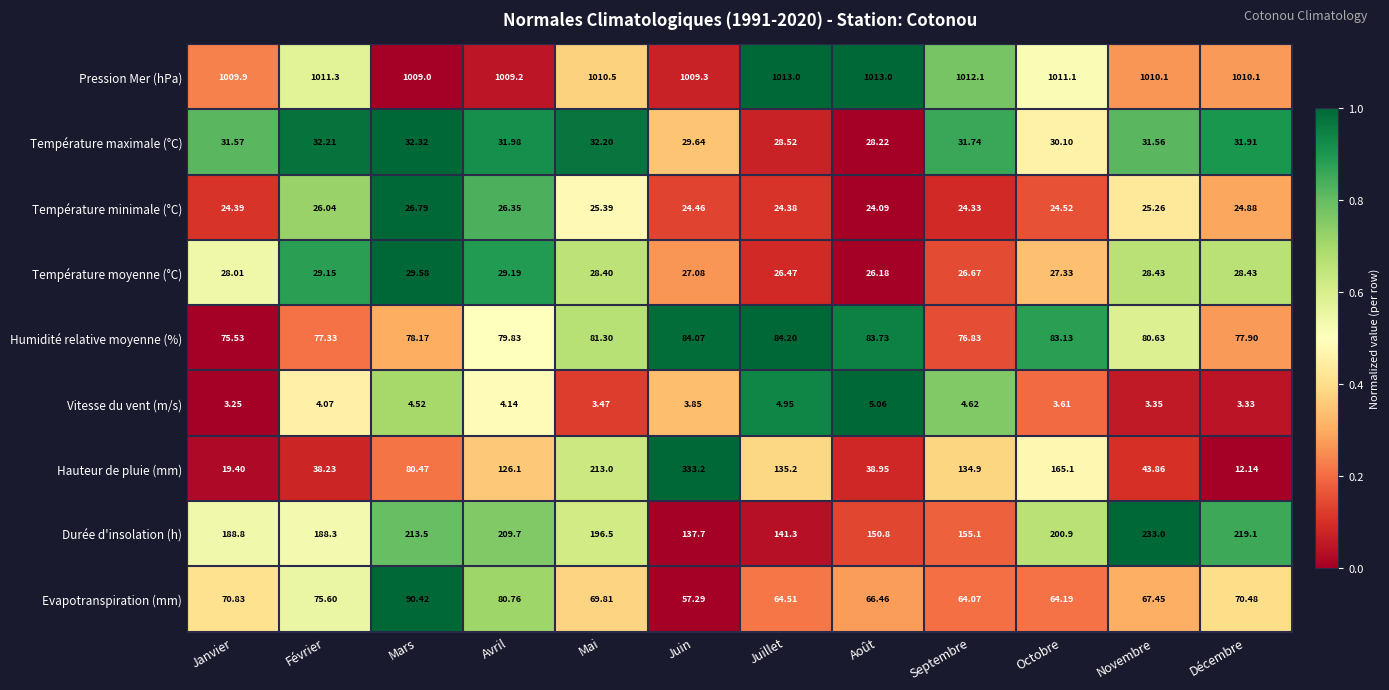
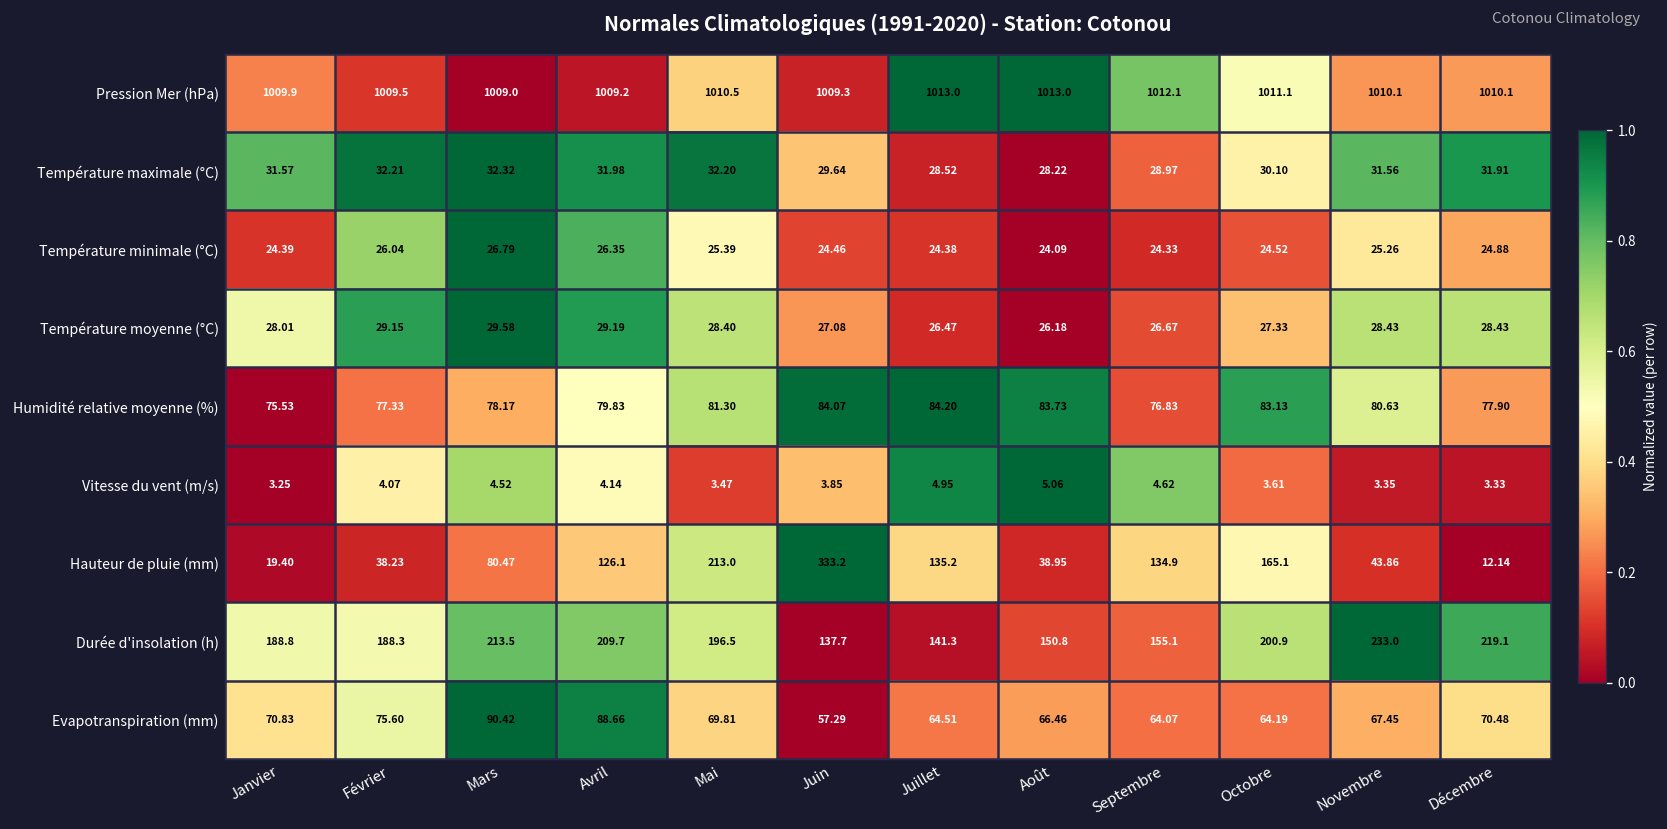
  {
    "Pression Mer (hPa)": {
      "Janvier": 1009.9,
-     "Février": 1011.3,
+     "Février": 1009.5,
      "Mars": 1009.0,
      "Avril": 1009.2,
      "Mai": 1010.5,
      "Juin": 1009.3,
      "Juillet": 1013.0,
      "Août": 1013.0,
      "Septembre": 1012.1,
      "Octobre": 1011.1,
      "Novembre": 1010.1,
      "Décembre": 1010.1
    },
    "Température maximale (°C)": {
      "Janvier": 31.57,
      "Février": 32.21,
      "Mars": 32.32,
      "Avril": 31.98,
      "Mai": 32.20,
      "Juin": 29.64,
      "Juillet": 28.52,
      "Août": 28.22,
-     "Septembre": 31.74,
+     "Septembre": 28.97,
      "Octobre": 30.10,
      "Novembre": 31.56,
      "Décembre": 31.91
    },
    "Température minimale (°C)": {
      "Janvier": 24.39,
      "Février": 26.04,
      "Mars": 26.79,
      "Avril": 26.35,
      "Mai": 25.39,
      "Juin": 24.46,
      "Juillet": 24.38,
      "Août": 24.09,
      "Septembre": 24.33,
      "Octobre": 24.52,
      "Novembre": 25.26,
      "Décembre": 24.88
    },
    "Température moyenne (°C)": {
      "Janvier": 28.01,
      "Février": 29.15,
      "Mars": 29.58,
      "Avril": 29.19,
      "Mai": 28.40,
      "Juin": 27.08,
      "Juillet": 26.47,
      "Août": 26.18,
      "Septembre": 26.67,
      "Octobre": 27.33,
      "Novembre": 28.43,
      "Décembre": 28.43
    },
    "Humidité relative moyenne (%)": {
      "Janvier": 75.53,
      "Février": 77.33,
      "Mars": 78.17,
      "Avril": 79.83,
      "Mai": 81.30,
      "Juin": 84.07,
      "Juillet": 84.20,
      "Août": 83.73,
      "Septembre": 76.83,
      "Octobre": 83.13,
      "Novembre": 80.63,
      "Décembre": 77.90
    },
    "Vitesse du vent (m/s)": {
      "Janvier": 3.25,
      "Février": 4.07,
      "Mars": 4.52,
      "Avril": 4.14,
      "Mai": 3.47,
      "Juin": 3.85,
      "Juillet": 4.95,
      "Août": 5.06,
      "Septembre": 4.62,
      "Octobre": 3.61,
      "Novembre": 3.35,
      "Décembre": 3.33
    },
    "Hauteur de pluie (mm)": {
      "Janvier": 19.40,
      "Février": 38.23,
      "Mars": 80.47,
      "Avril": 126.1,
      "Mai": 213.0,
      "Juin": 333.2,
      "Juillet": 135.2,
      "Août": 38.95,
      "Septembre": 134.9,
      "Octobre": 165.1,
      "Novembre": 43.86,
      "Décembre": 12.14
    },
    "Durée d'insolation (h)": {
      "Janvier": 188.8,
      "Février": 188.3,
      "Mars": 213.5,
      "Avril": 209.7,
      "Mai": 196.5,
      "Juin": 137.7,
      "Juillet": 141.3,
      "Août": 150.8,
      "Septembre": 155.1,
      "Octobre": 200.9,
      "Novembre": 233.0,
      "Décembre": 219.1
    },
    "Evapotranspiration (mm)": {
      "Janvier": 70.83,
      "Février": 75.60,
      "Mars": 90.42,
-     "Avril": 80.76,
+     "Avril": 88.66,
      "Mai": 69.81,
      "Juin": 57.29,
      "Juillet": 64.51,
      "Août": 66.46,
      "Septembre": 64.07,
      "Octobre": 64.19,
      "Novembre": 67.45,
      "Décembre": 70.48
    }
  }
